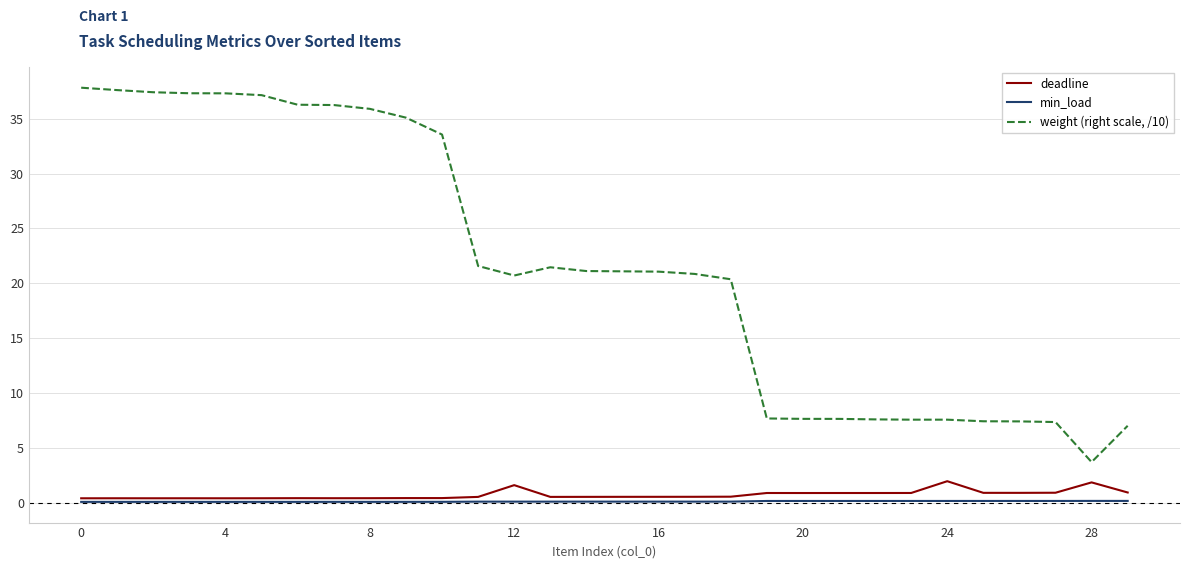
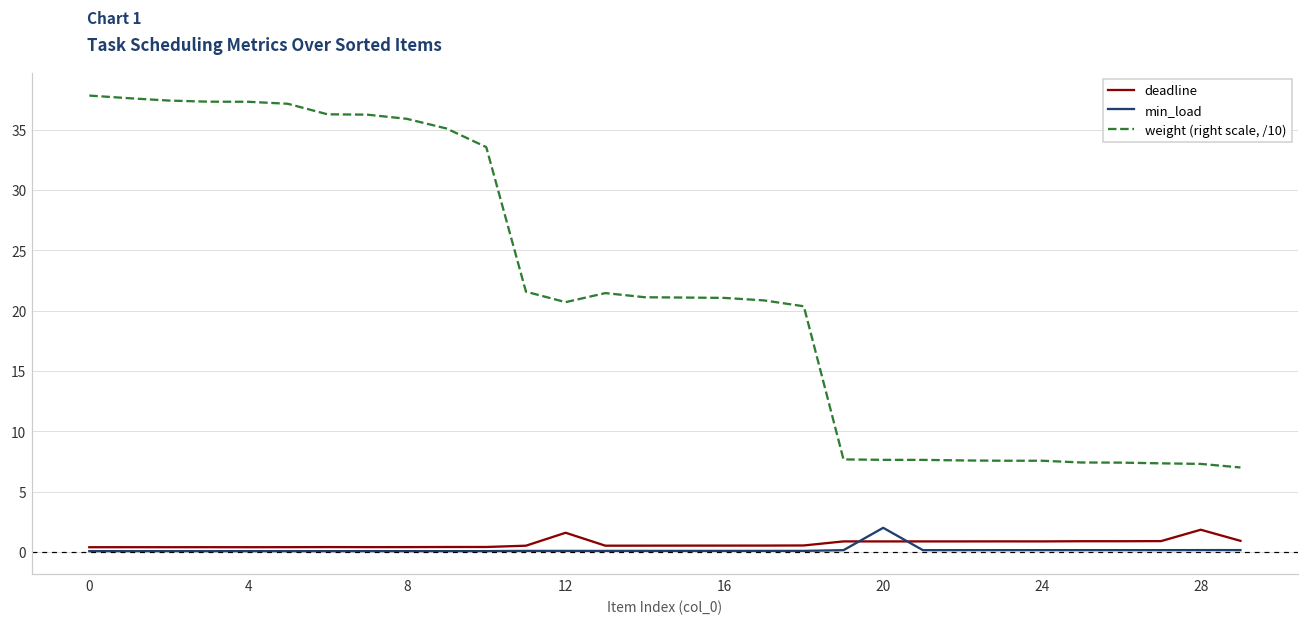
  {
    "deadline": {
      "0": 0.4,
      "4": 0.4,
      "8": 0.4,
      "12": 1.6,
      "16": 0.5,
      "20": 0.9,
-     "24": 2.0,
+     "24": 0.9,
      "28": 1.8
    },
    "min_load": {
      "0": 0.1,
      "4": 0.1,
      "8": 0.1,
      "12": 0.1,
      "16": 0.1,
-     "20": 0.1,
+     "20": 2.0,
      "24": 0.2,
      "28": 0.2
    },
    "weight (right scale, /10)": {
      "0": 37.8,
      "4": 37.3,
      "8": 35.9,
      "12": 20.7,
      "16": 21.1,
      "20": 7.6,
      "24": 7.6,
-     "28": 3.7
+     "28": 7.3
    }
  }
